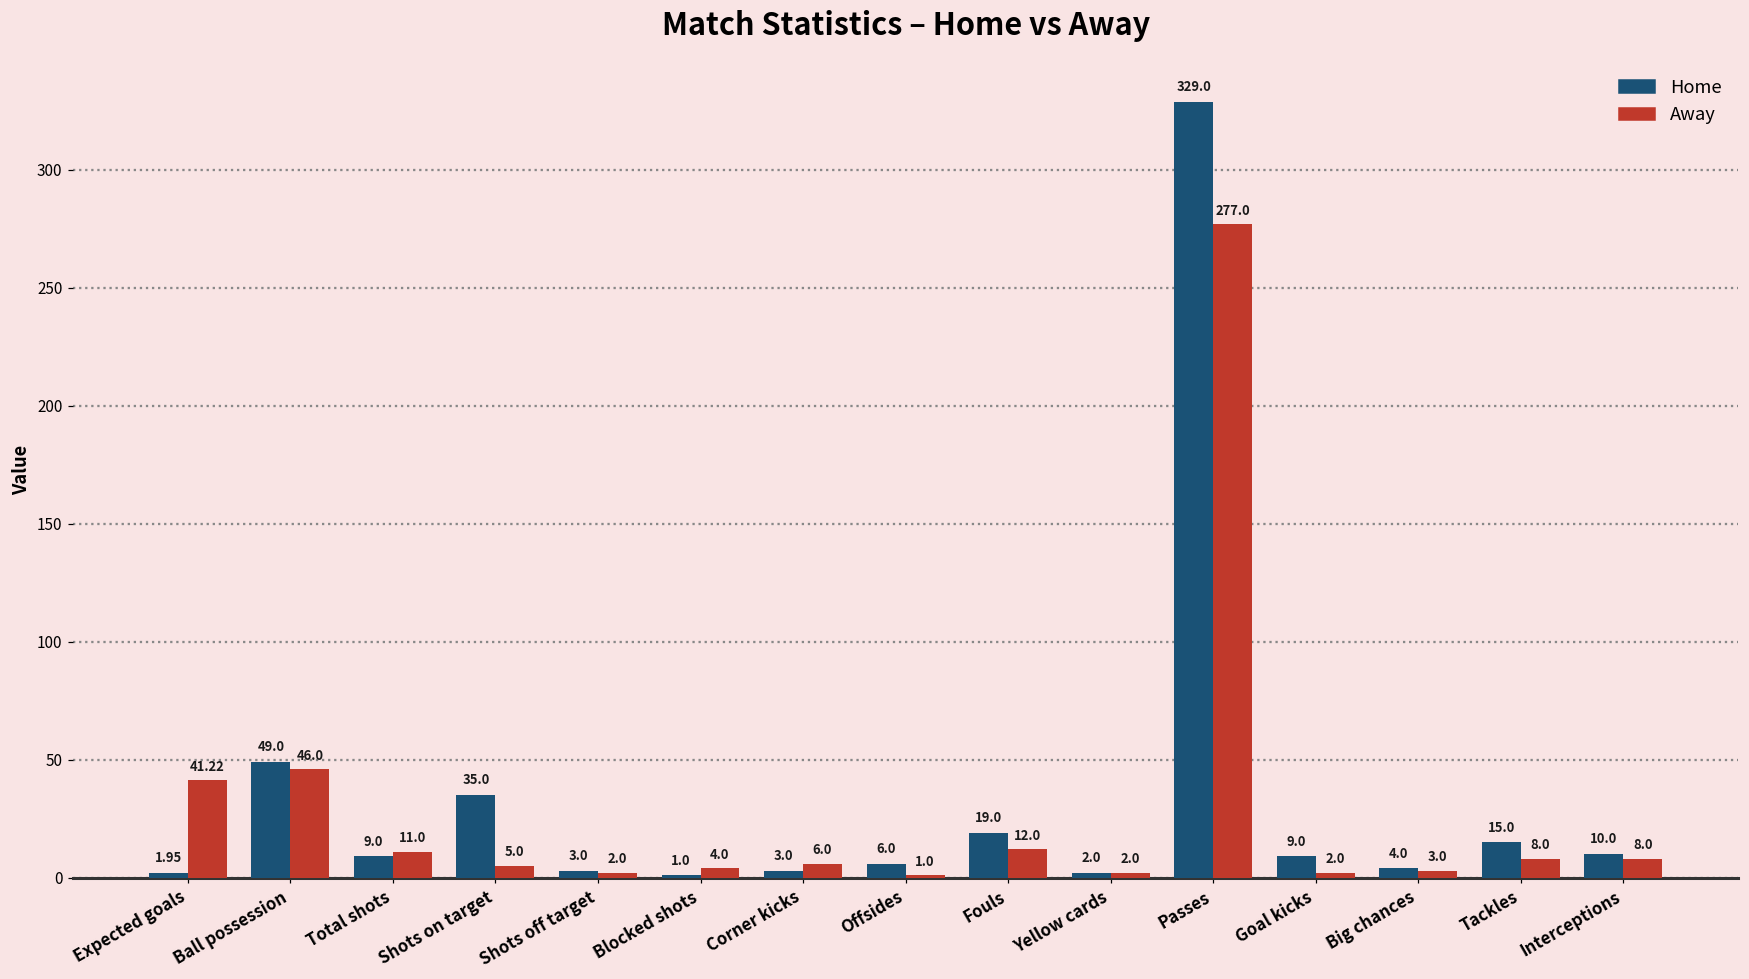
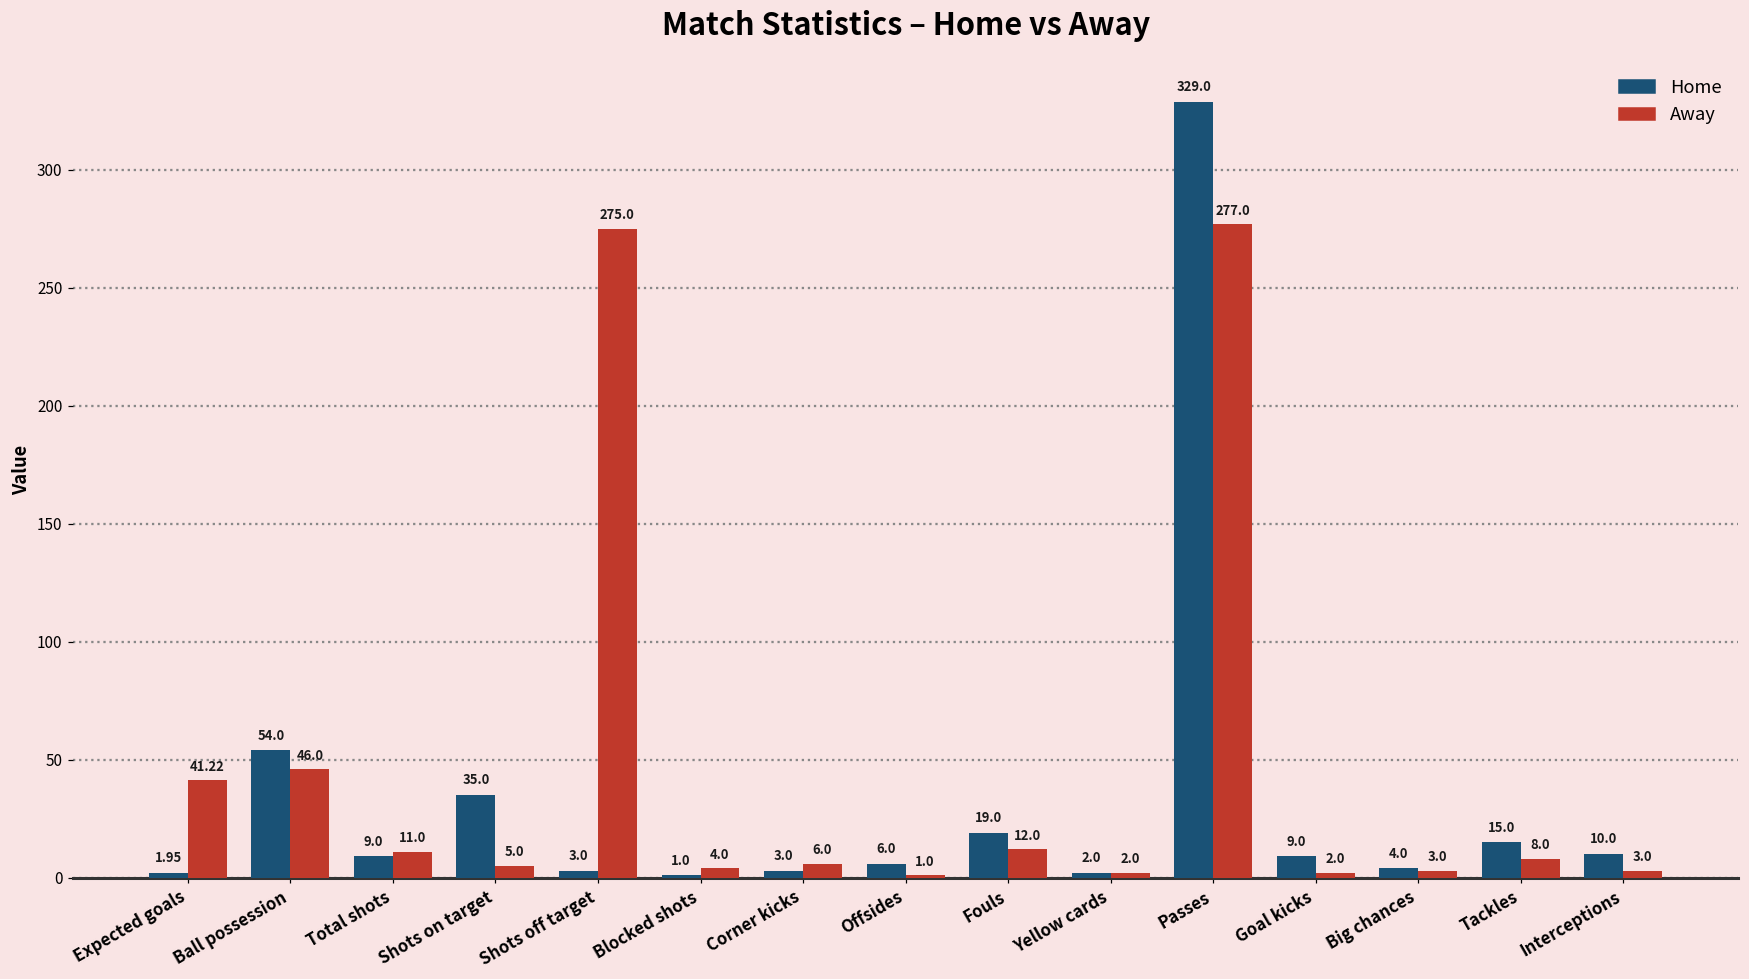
  {
    "Home": {
      "Expected goals": 1.95,
-     "Ball possession": 49.0,
+     "Ball possession": 54.0,
      "Total shots": 9.0,
      "Shots on target": 35.0,
      "Shots off target": 3.0,
      "Blocked shots": 1.0,
      "Corner kicks": 3.0,
      "Offsides": 6.0,
      "Fouls": 19.0,
      "Yellow cards": 2.0,
      "Passes": 329.0,
      "Goal kicks": 9.0,
      "Big chances": 4.0,
      "Tackles": 15.0,
      "Interceptions": 10.0
    },
    "Away": {
      "Expected goals": 41.22,
      "Ball possession": 46.0,
      "Total shots": 11.0,
      "Shots on target": 5.0,
-     "Shots off target": 2.0,
+     "Shots off target": 275.0,
      "Blocked shots": 4.0,
      "Corner kicks": 6.0,
      "Offsides": 1.0,
      "Fouls": 12.0,
      "Yellow cards": 2.0,
      "Passes": 277.0,
      "Goal kicks": 2.0,
      "Big chances": 3.0,
      "Tackles": 8.0,
-     "Interceptions": 8.0
+     "Interceptions": 3.0
    }
  }
